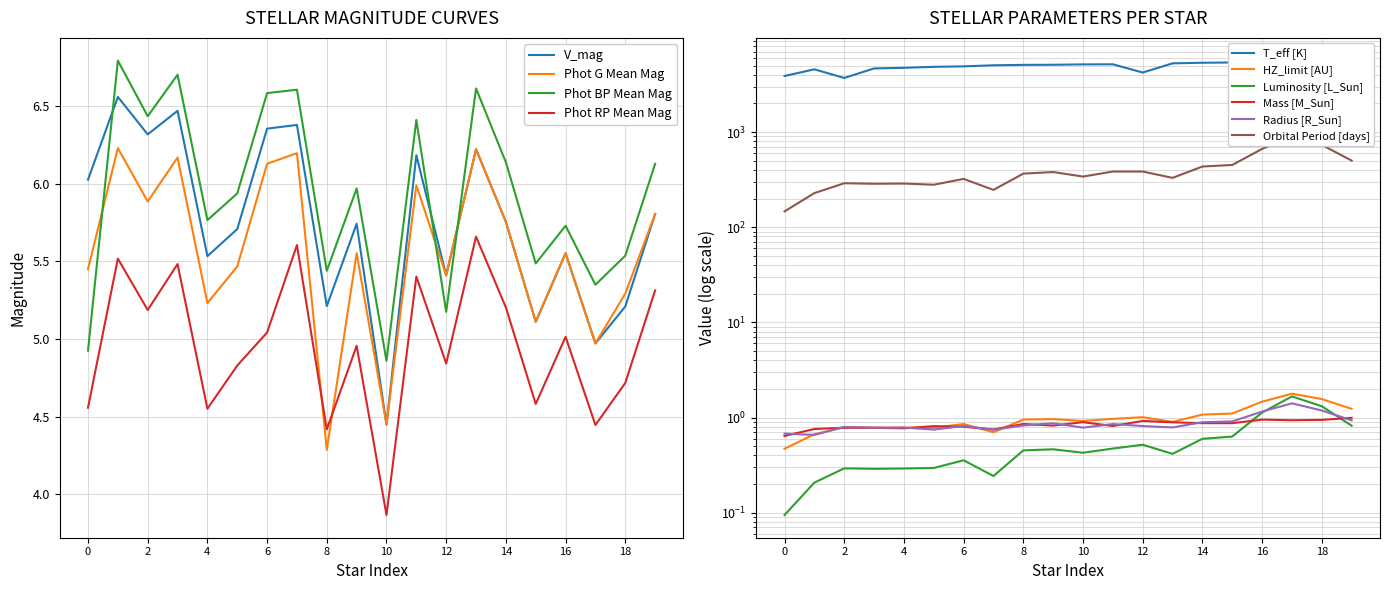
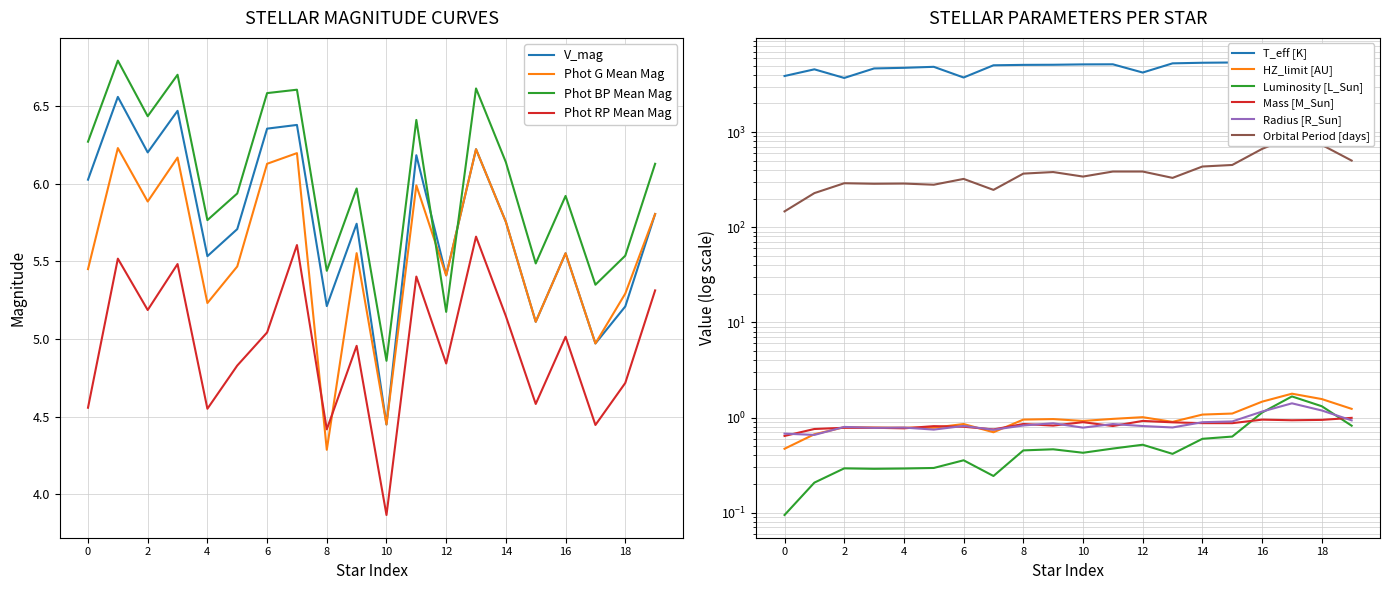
  {
    "STELLAR MAGNITUDE CURVES": {
      "V_mag": {
        "0": 6.03,
-       "2": 6.32,
+       "2": 6.20,
        "4": 5.53,
        "6": 6.36,
        "8": 5.21,
        "18": 5.21
      },
      "Phot G Mean Mag": {
        "0": 5.45,
        "2": 5.89,
        "4": 5.23,
        "6": 6.13,
        "8": 4.29,
        "18": 5.29
      },
      "Phot BP Mean Mag": {
-       "0": 4.92,
+       "0": 6.27,
        "2": 6.44,
        "4": 5.77,
        "6": 6.59,
        "8": 5.44,
        "10": 4.86,
        "12": 5.17,
        "14": 6.14,
-       "16": 5.73,
+       "16": 5.92,
        "18": 5.54
      },
      "Phot RP Mean Mag": {
        "0": 4.56,
        "2": 5.19,
        "4": 4.55,
        "6": 5.04,
        "8": 4.42,
        "10": 3.87,
        "12": 4.84,
-       "14": 5.20,
+       "14": 5.15,
        "16": 5.01,
        "18": 4.72
      }
    },
    "STELLAR PARAMETERS PER STAR": {
      "T_eff [K]": {
        "0": 3900,
        "2": 3700,
        "4": 5000,
-       "6": 5000,
+       "6": 3800,
        "8": 5000,
        "10": 5000,
        "12": 4000,
        "14": 5000
      },
      "HZ_limit [AU]": {
        "0": 0.5,
        "8": 1,
        "12": 1,
        "14": 1.1,
        "16": 1.5,
        "18": 1.6
      },
      "Luminosity [L_Sun]": {
        "0": 0.09,
        "2": 0.29,
        "4": 0.29,
        "6": 0.36,
        "8": 0.5,
        "10": 0.4,
        "12": 0.5,
        "14": 0.6,
        "18": 1.3
      },
      "Mass [M_Sun]": {
        "12": 0.9,
        "16": 1,
        "18": 1
      },
      "Radius [R_Sun]": {
        "10": 0.8,
        "12": 0.8,
        "18": 1.2
      },
      "Orbital Period [days]": {
        "0": 150,
        "2": 290,
        "4": 290,
        "6": 320,
        "8": 370,
        "10": 340,
        "12": 390,
        "14": 400,
        "16": 700
      }
    }
  }
